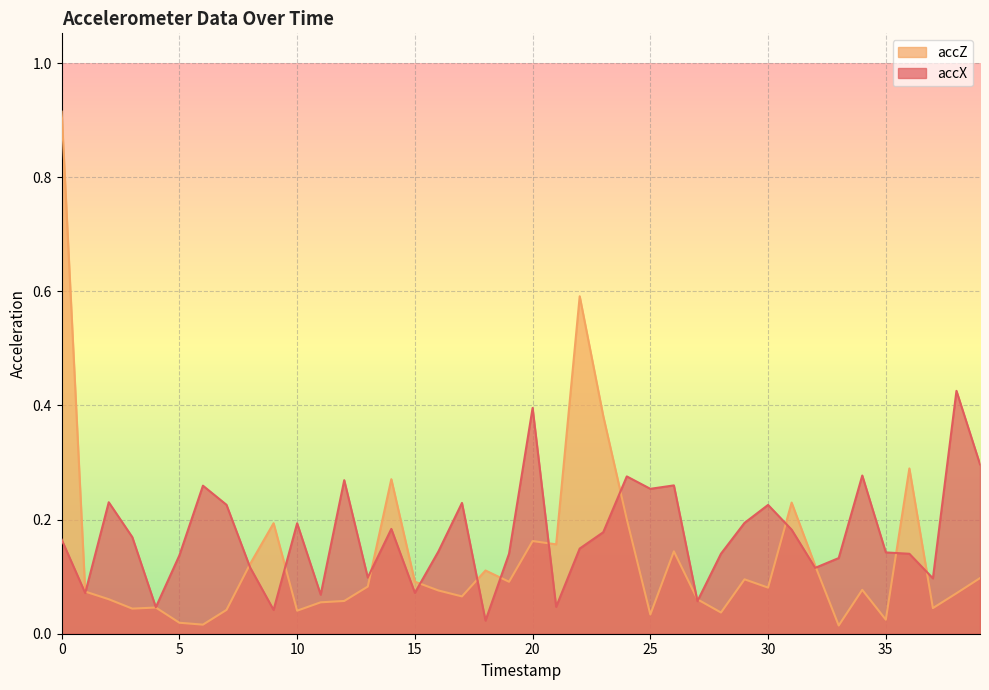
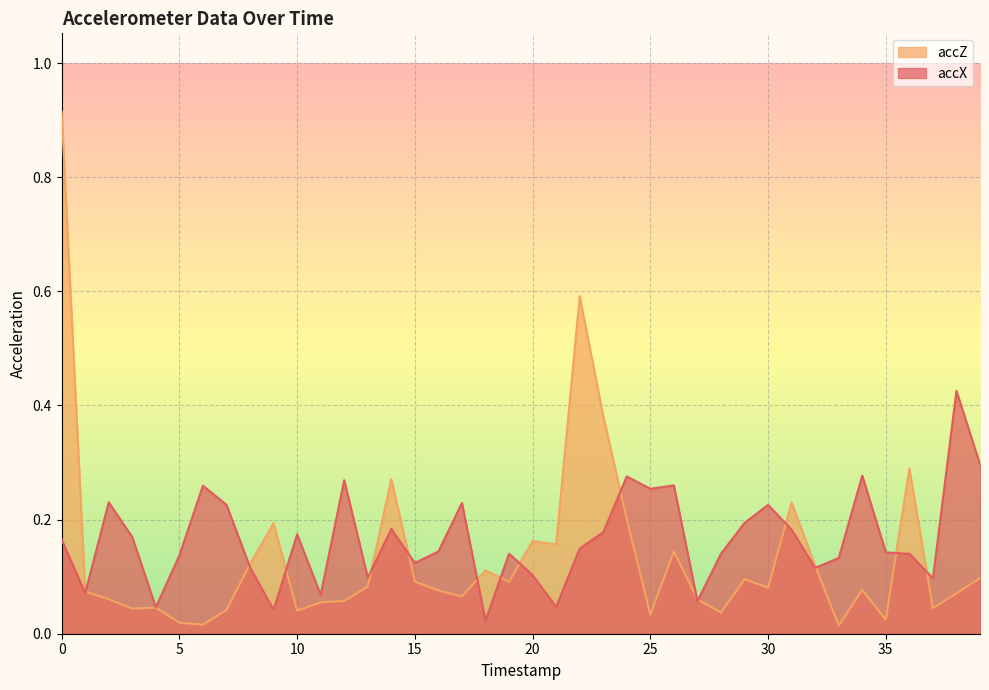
  {
    "accZ": {
      "0": 0.91,
      "5": 0.02,
      "10": 0.04,
      "15": 0.09,
      "20": 0.16,
      "25": 0.03,
      "30": 0.08,
      "35": 0.02
    },
    "accX": {
      "0": 0.16,
      "5": 0.14,
-     "10": 0.19,
-     "15": 0.07,
-     "20": 0.40,
+     "10": 0.17,
+     "15": 0.12,
+     "20": 0.10,
      "25": 0.25,
      "30": 0.23,
      "35": 0.14
    }
  }
